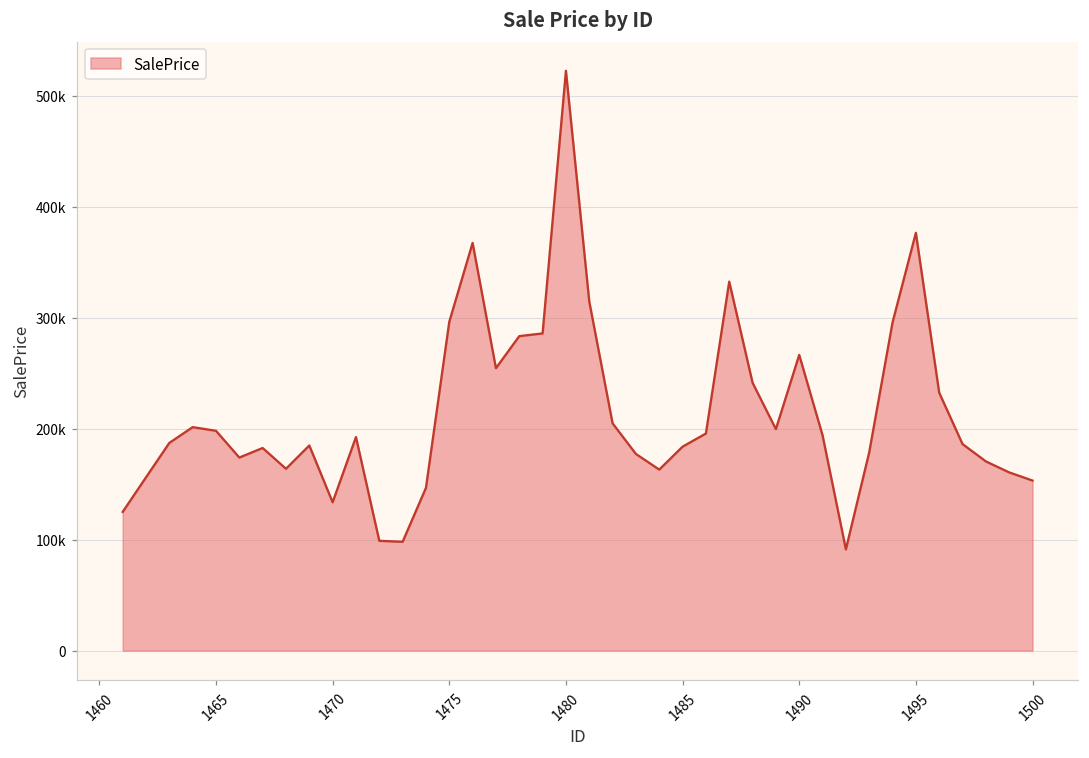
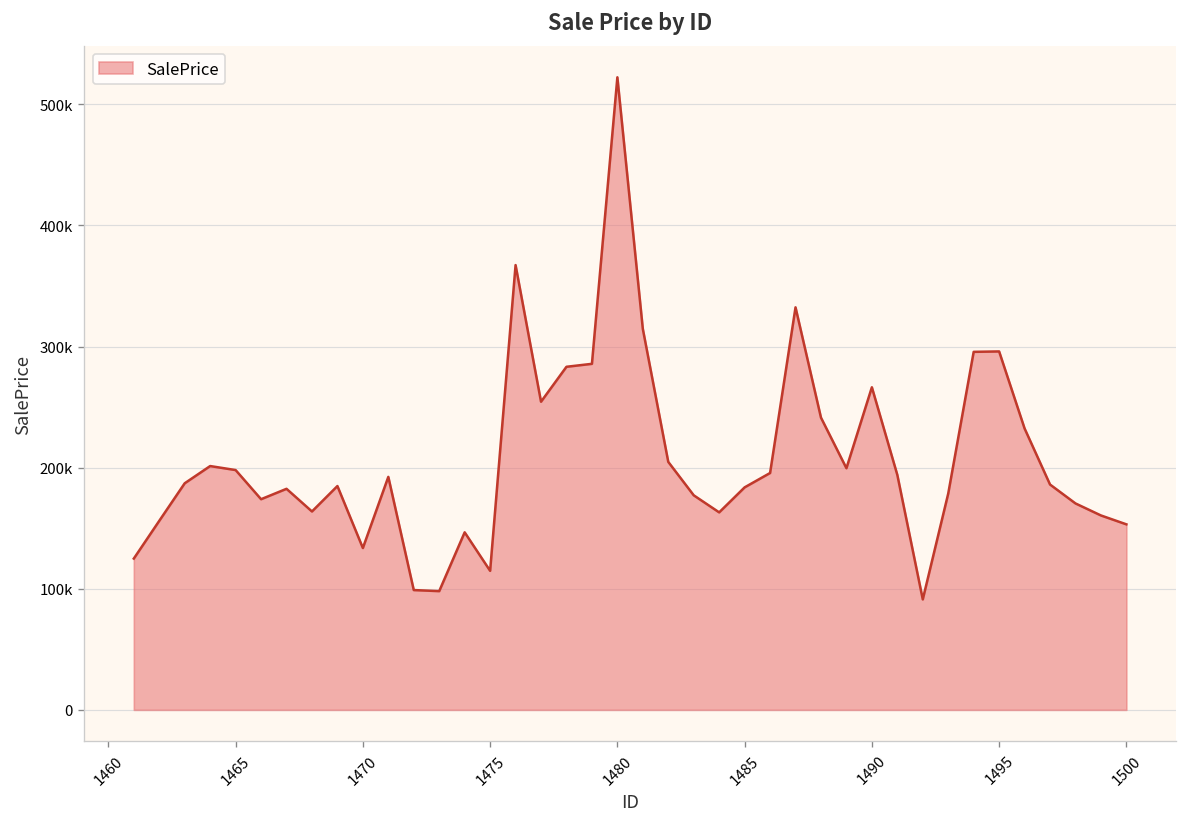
  {
    "1465": 198000,
    "1470": 134000,
-   "1475": 296000,
+   "1475": 115000,
    "1480": 522000,
    "1485": 184000,
    "1490": 266000,
-   "1495": 376000,
+   "1495": 296000,
    "1500": 153000
  }
